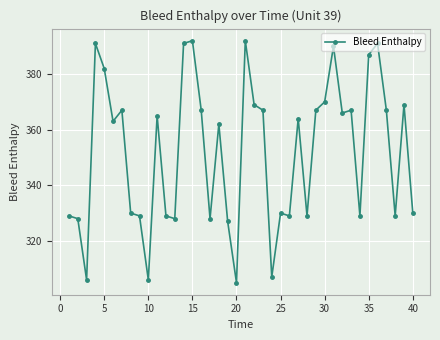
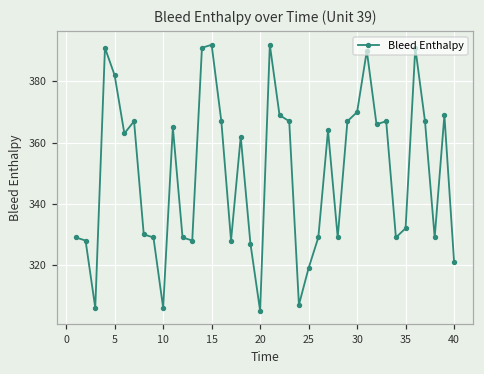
  {
    "5": 382,
    "10": 306,
    "15": 392,
    "20": 305,
-   "25": 330,
+   "25": 319,
    "30": 370,
-   "35": 387,
-   "40": 330
+   "35": 332,
+   "40": 321
  }
